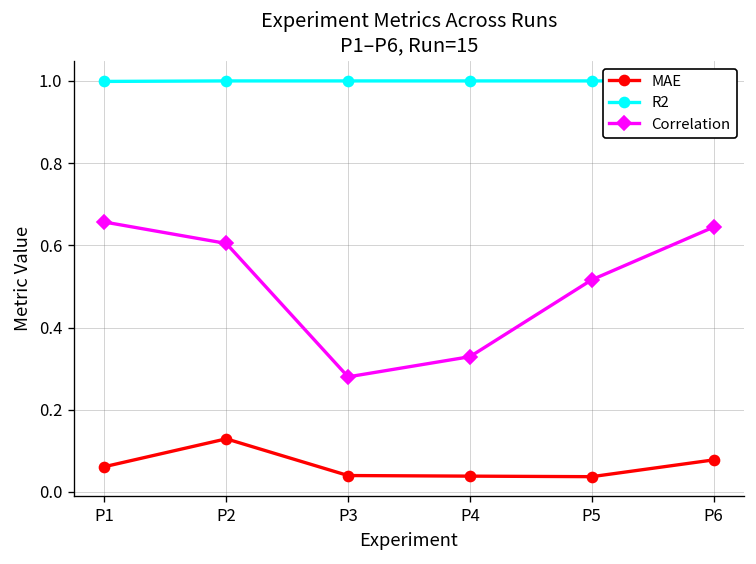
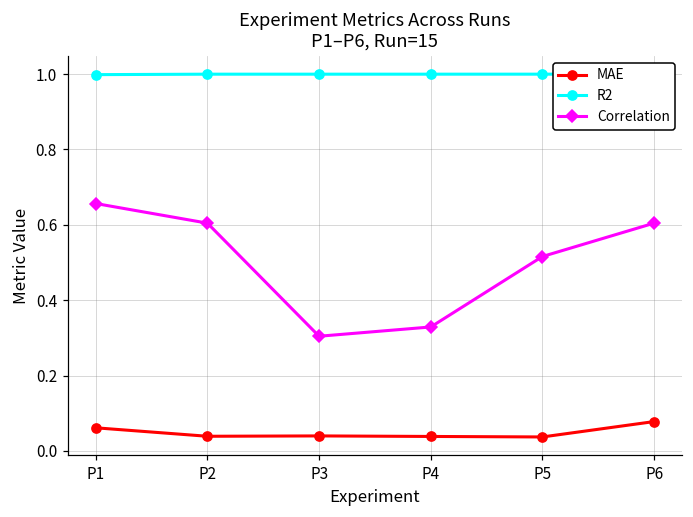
  {
    "MAE": {
      "P1": 0.06,
-     "P2": 0.13,
+     "P2": 0.04,
      "P3": 0.04,
      "P4": 0.04,
      "P5": 0.04,
      "P6": 0.08
    },
    "R2": {
      "P1": 1.00,
      "P2": 1.00,
      "P3": 1.00,
      "P4": 1.00,
      "P5": 1.00
    },
    "Correlation": {
      "P1": 0.66,
      "P2": 0.60,
-     "P3": 0.28,
+     "P3": 0.30,
      "P4": 0.33,
      "P5": 0.52,
-     "P6": 0.64
+     "P6": 0.60
    }
  }
